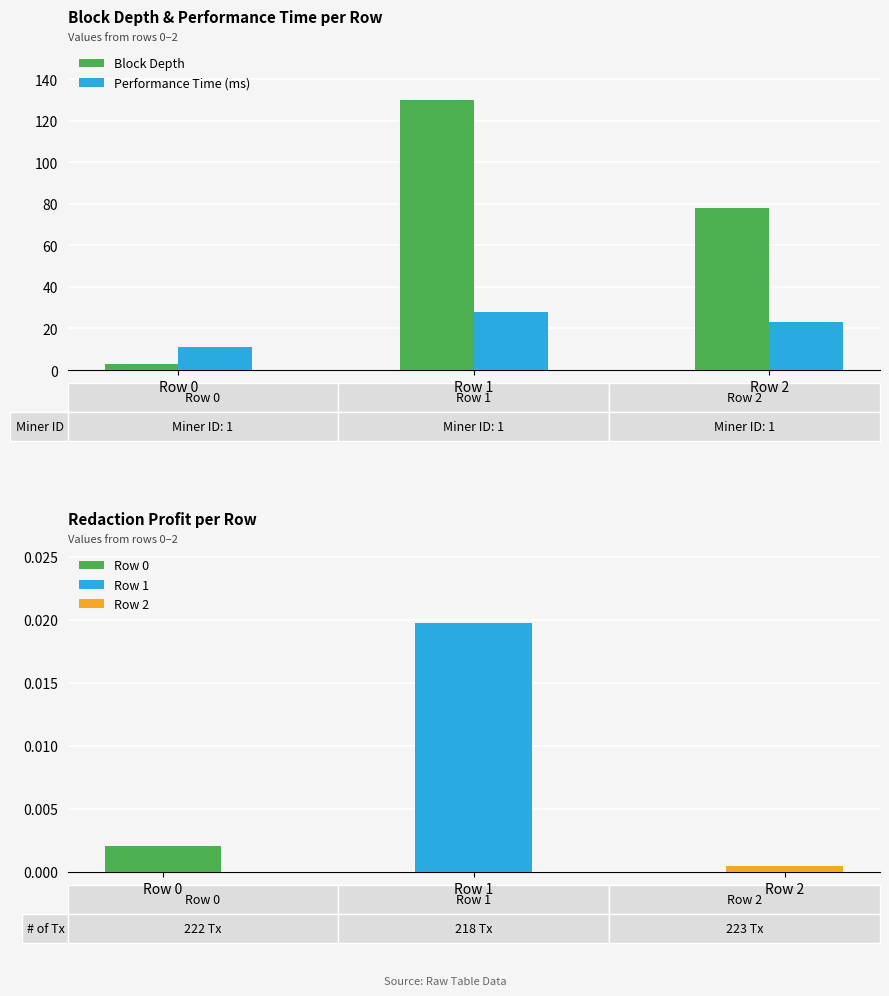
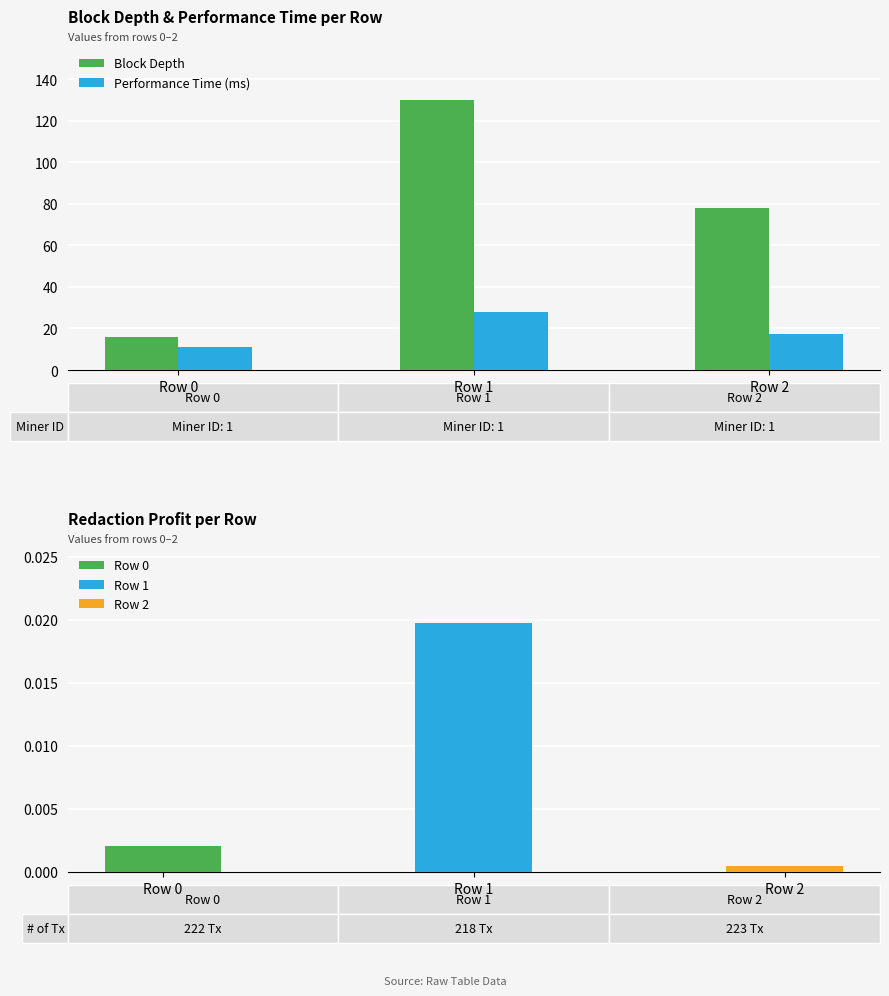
  {
    "Block Depth & Performance Time per Row": {
      "Block Depth": {
-       "Row 0": 3,
+       "Row 0": 16,
        "Row 1": 130,
        "Row 2": 78
      },
      "Performance Time (ms)": {
        "Row 0": 11,
        "Row 1": 28,
-       "Row 2": 23
+       "Row 2": 17
      }
    },
    "Redaction Profit per Row": {
      "Row 0": 0.0021,
      "Row 1": 0.0198,
      "Row 2": 0.0005
    }
  }
